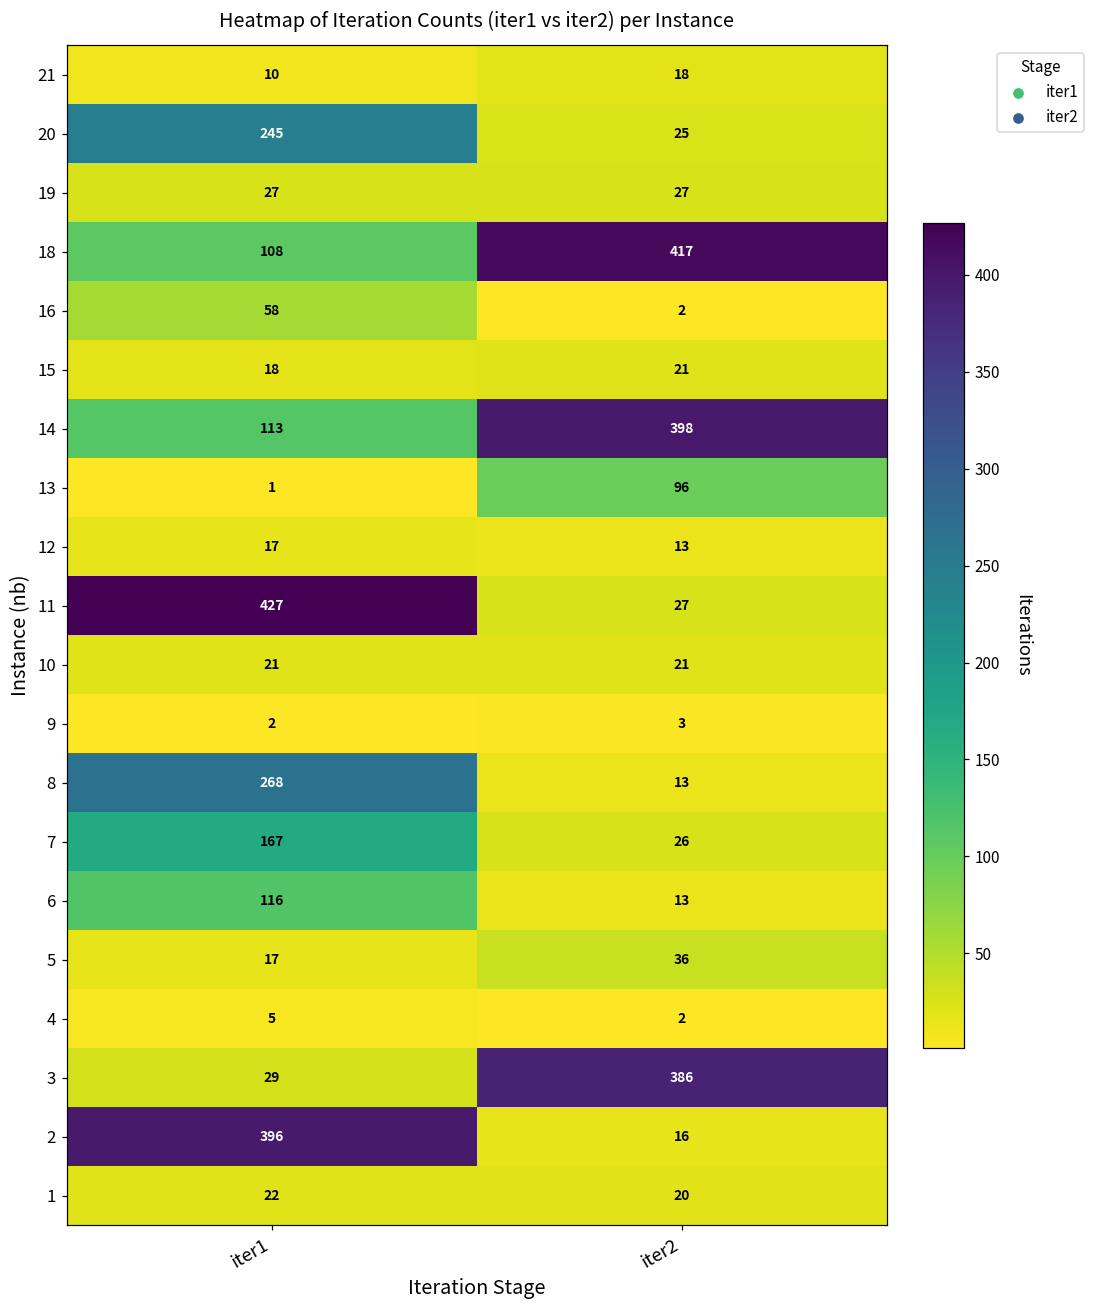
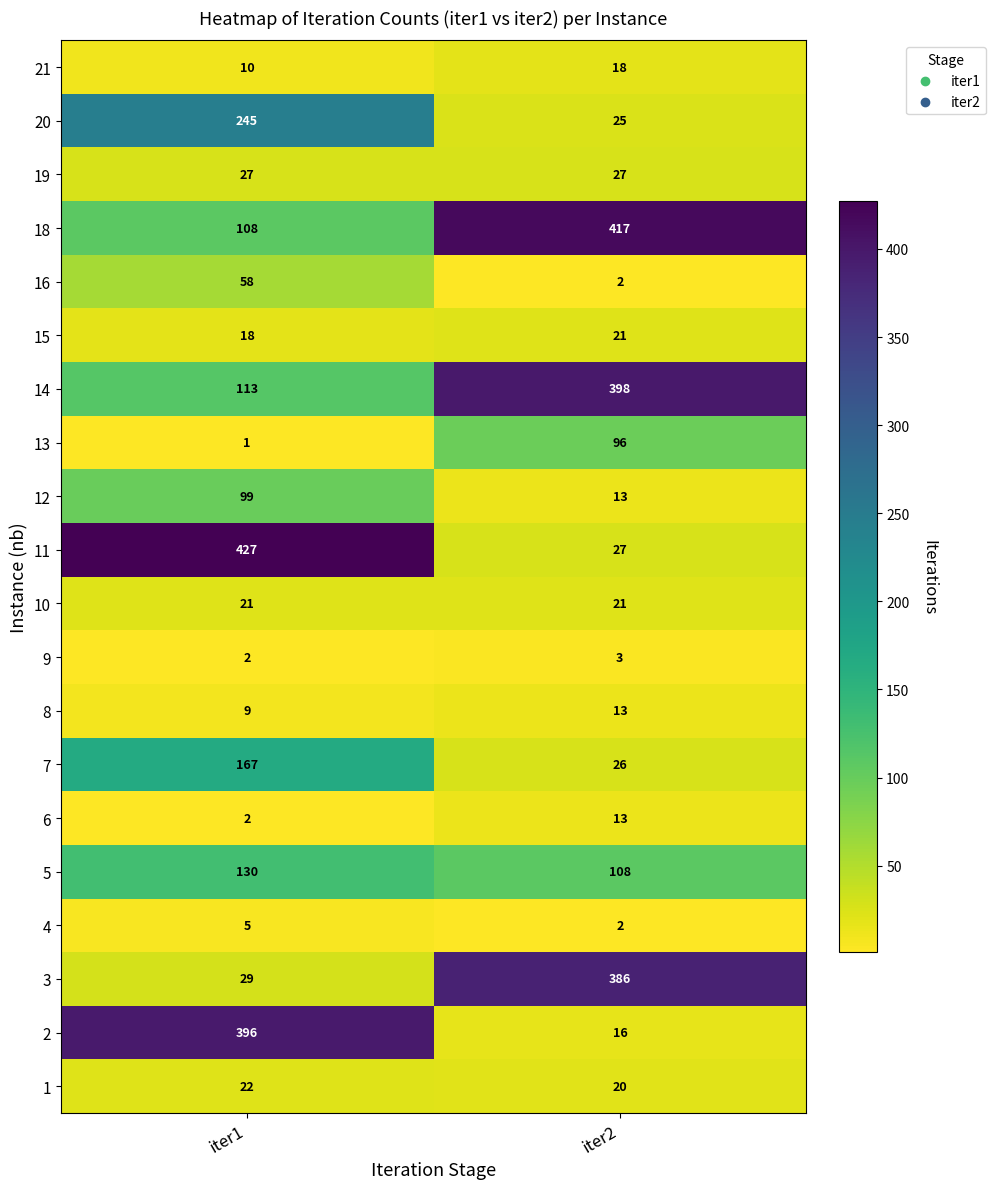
  {
    "21": {
      "iter1": 10,
      "iter2": 18
    },
    "20": {
      "iter1": 245,
      "iter2": 25
    },
    "19": {
      "iter1": 27,
      "iter2": 27
    },
    "18": {
      "iter1": 108,
      "iter2": 417
    },
    "16": {
      "iter1": 58,
      "iter2": 2
    },
    "15": {
      "iter1": 18,
      "iter2": 21
    },
    "14": {
      "iter1": 113,
      "iter2": 398
    },
    "13": {
      "iter1": 1,
      "iter2": 96
    },
    "12": {
-     "iter1": 17,
+     "iter1": 99,
      "iter2": 13
    },
    "11": {
      "iter1": 427,
      "iter2": 27
    },
    "10": {
      "iter1": 21,
      "iter2": 21
    },
    "9": {
      "iter1": 2,
      "iter2": 3
    },
    "8": {
-     "iter1": 268,
+     "iter1": 9,
      "iter2": 13
    },
    "7": {
      "iter1": 167,
      "iter2": 26
    },
    "6": {
-     "iter1": 116,
+     "iter1": 2,
      "iter2": 13
    },
    "5": {
-     "iter1": 17,
-     "iter2": 36
+     "iter1": 130,
+     "iter2": 108
    },
    "4": {
      "iter1": 5,
      "iter2": 2
    },
    "3": {
      "iter1": 29,
      "iter2": 386
    },
    "2": {
      "iter1": 396,
      "iter2": 16
    },
    "1": {
      "iter1": 22,
      "iter2": 20
    }
  }
